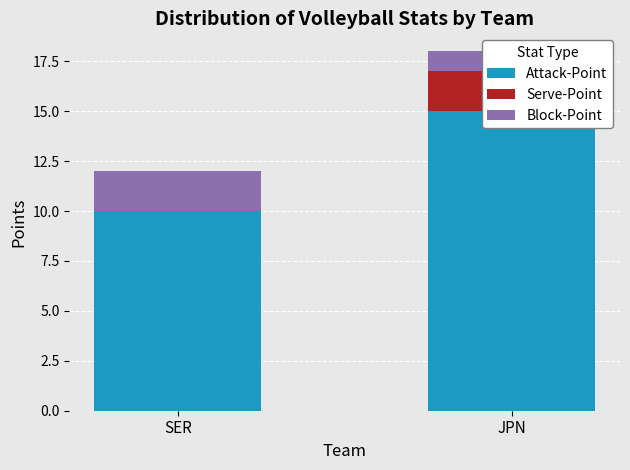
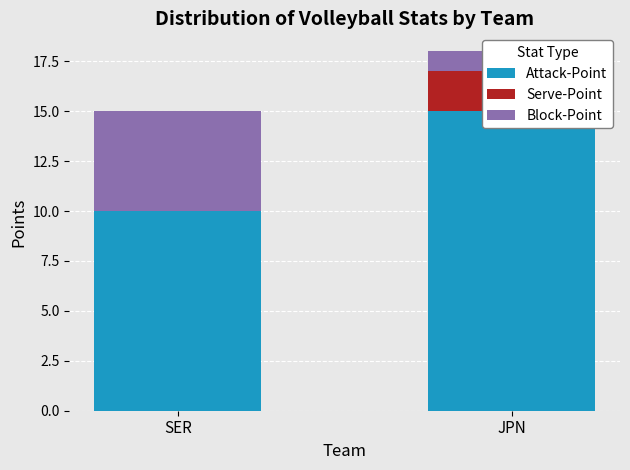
  {
    "Attack-Point": {
      "SER": 10
    },
    "Serve-Point": {
      "SER": 0
    },
    "Block-Point": {
-     "SER": 2
+     "SER": 5
    }
  }
